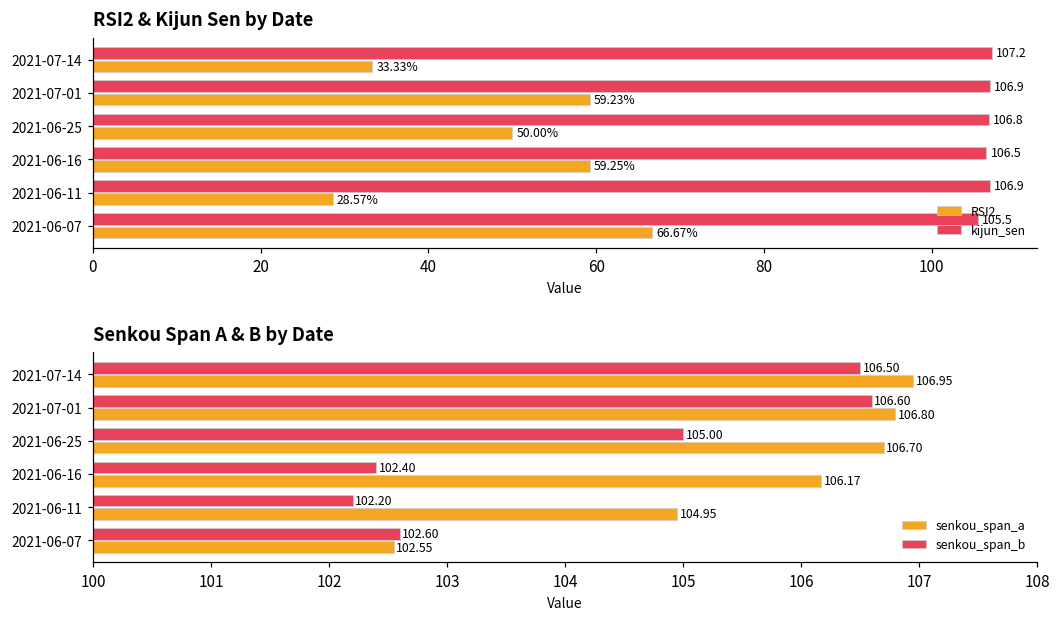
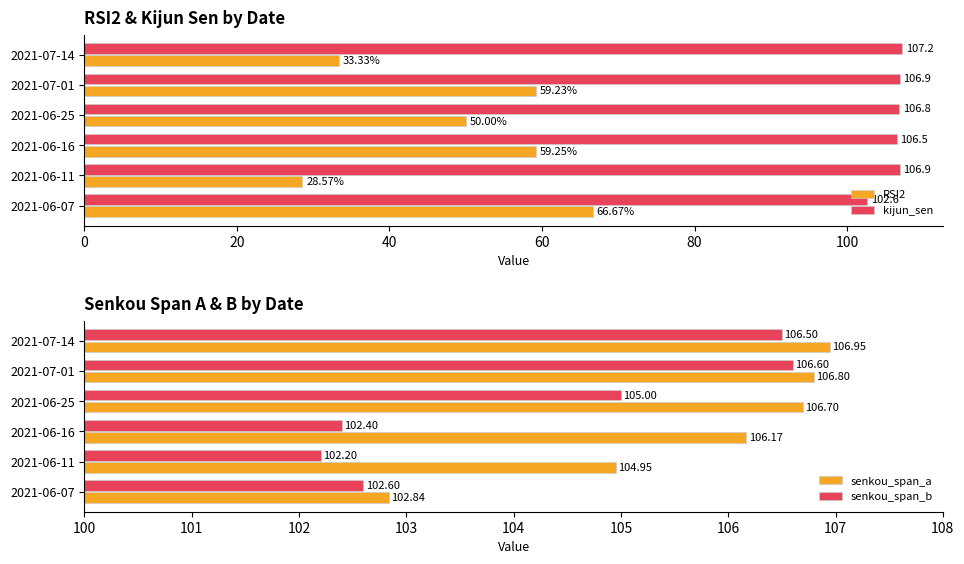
  {
    "RSI2 & Kijun Sen by Date": {
      "RSI2": {
        "2021-07-14": "33.33%",
        "2021-07-01": "59.23%",
        "2021-06-25": "50.00%",
        "2021-06-16": "59.25%",
        "2021-06-11": "28.57%",
        "2021-06-07": "66.67%"
      },
      "kijun_sen": {
        "2021-07-14": "107.2",
        "2021-07-01": "106.9",
        "2021-06-25": "106.8",
        "2021-06-16": "106.5",
        "2021-06-11": "106.9",
-       "2021-06-07": "105.5"
+       "2021-06-07": "102.6"
      }
    },
    "Senkou Span A & B by Date": {
      "senkou_span_a": {
        "2021-07-14": "106.95",
        "2021-07-01": "106.80",
        "2021-06-25": "106.70",
        "2021-06-16": "106.17",
        "2021-06-11": "104.95",
-       "2021-06-07": "102.55"
+       "2021-06-07": "102.84"
      },
      "senkou_span_b": {
        "2021-07-14": "106.50",
        "2021-07-01": "106.60",
        "2021-06-25": "105.00",
        "2021-06-16": "102.40",
        "2021-06-11": "102.20",
        "2021-06-07": "102.60"
      }
    }
  }
